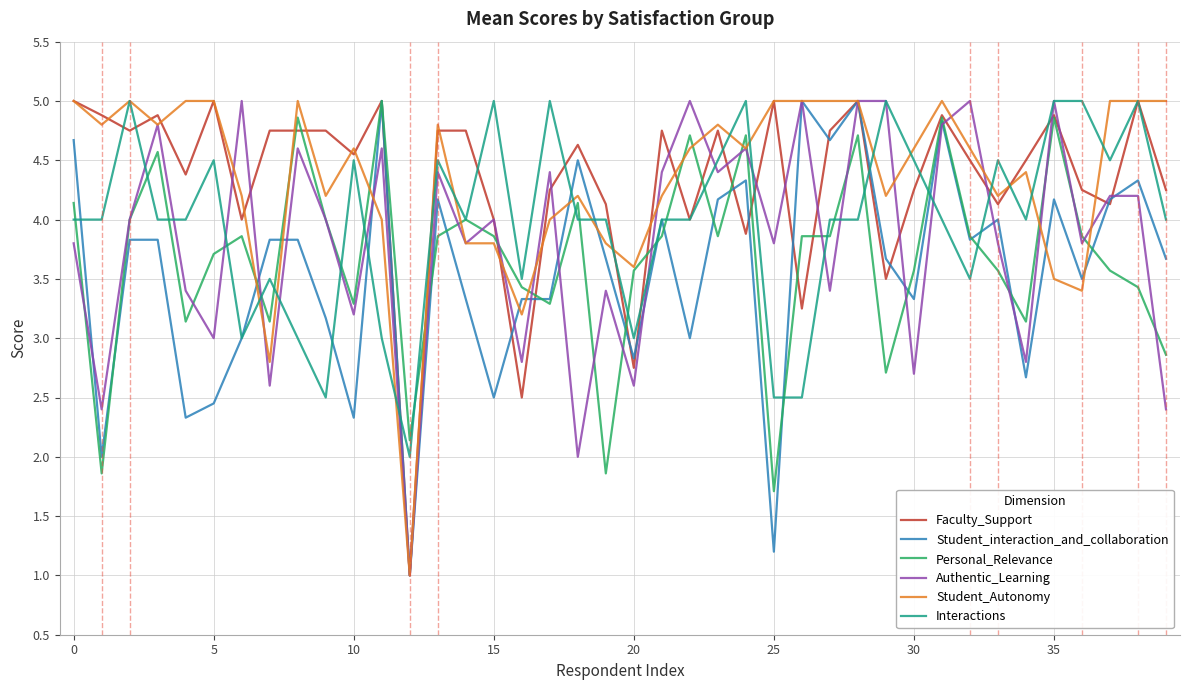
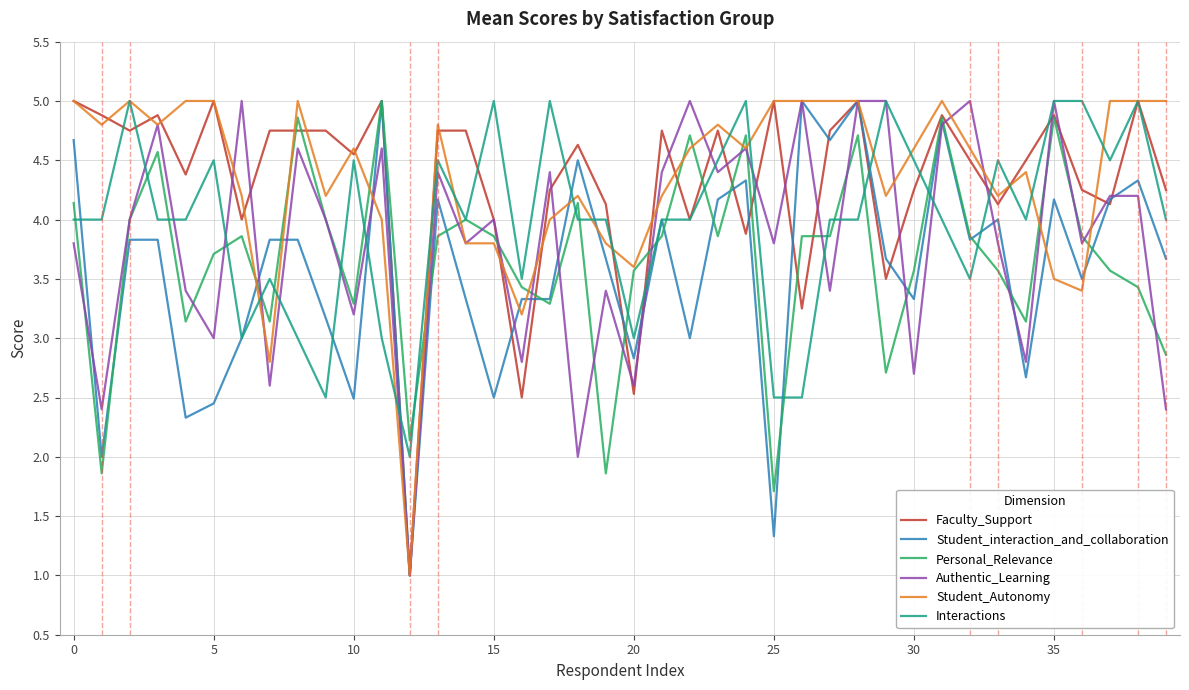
  {
    "Faculty_Support": {
      "10": 4.55,
-     "20": 2.75,
+     "20": 2.53,
      "30": 4.25
    },
    "Student_interaction_and_collaboration": {
      "0": 4.67,
      "5": 2.45,
-     "10": 2.33,
+     "10": 2.49,
      "15": 2.50,
      "20": 2.83,
-     "25": 1.20,
+     "25": 1.33,
      "30": 3.33,
      "35": 4.17
    },
    "Authentic_Learning": {
      "0": 3.80,
      "5": 3.00,
      "10": 3.20,
      "20": 2.60,
      "25": 3.80,
      "30": 2.70
    },
    "Student_Autonomy": {
      "10": 4.60,
      "15": 3.80,
      "20": 3.60,
      "30": 4.60,
      "35": 3.50
    }
  }
